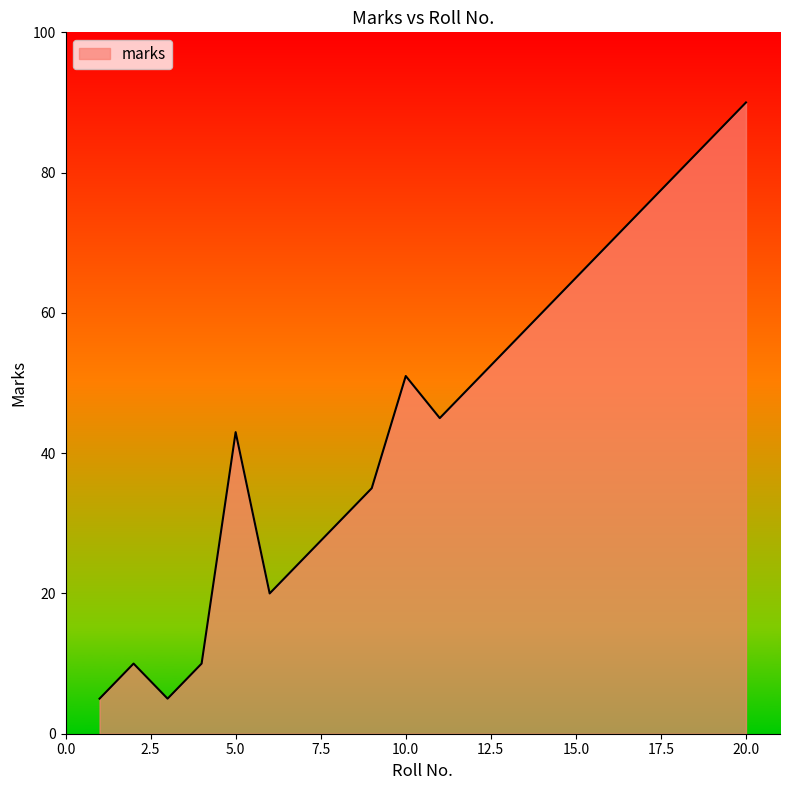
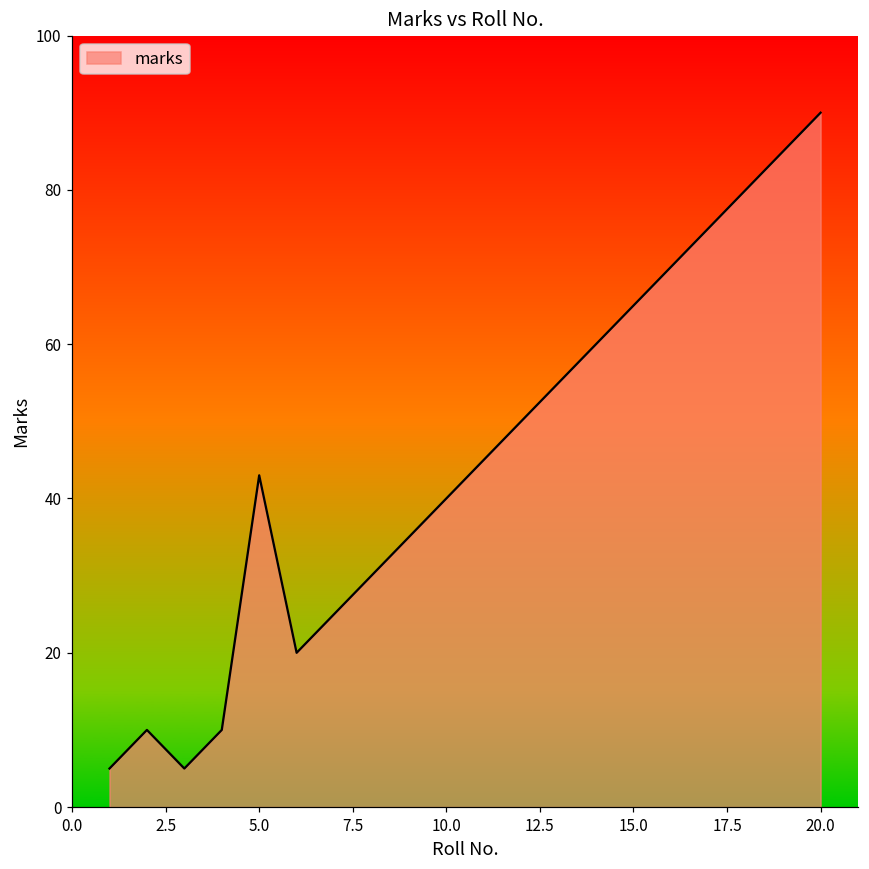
  {
    "5.0": 43,
-   "10.0": 51,
+   "10.0": 40,
    "15.0": 65,
    "20.0": 90
  }
